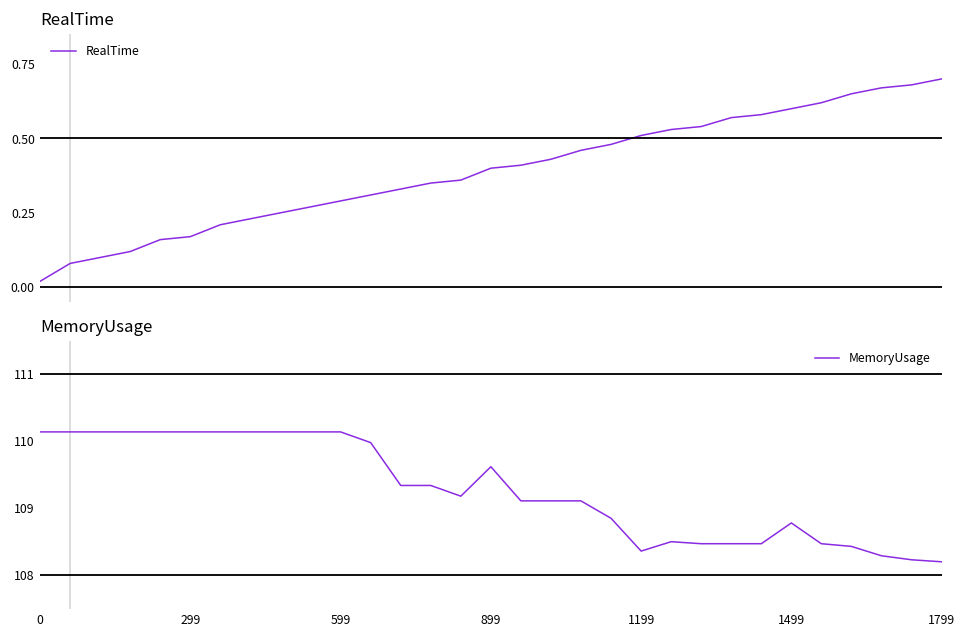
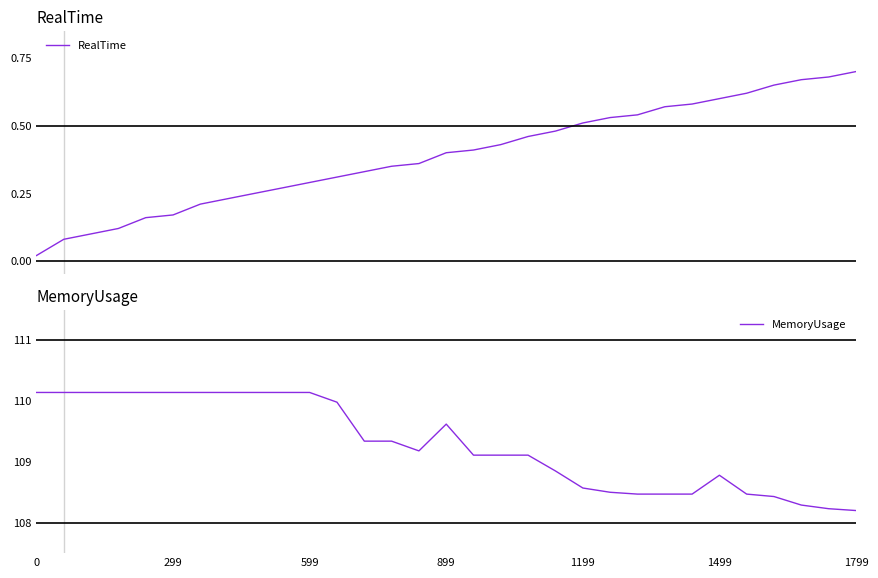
  {
    "MemoryUsage": {
      "0": 110.1,
      "299": 110.1,
      "599": 110.1,
      "899": 109.6,
-     "1199": 108.4,
+     "1199": 108.6,
      "1499": 108.8,
      "1799": 108.2
    }
  }
